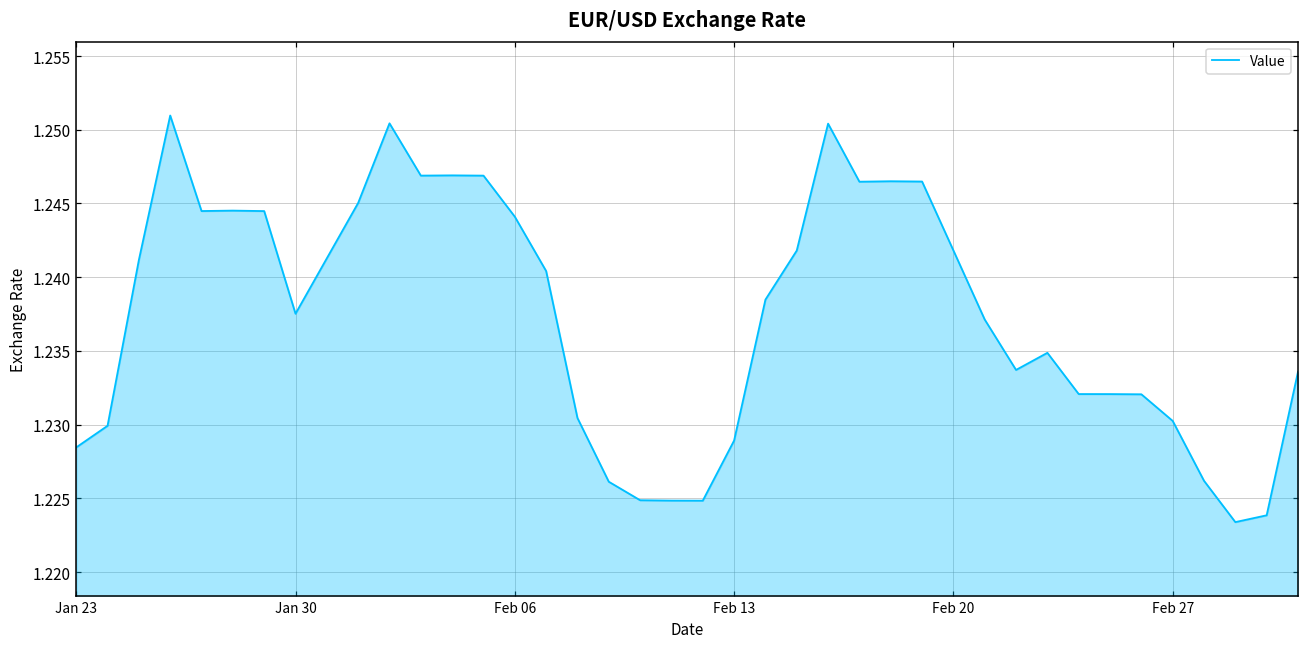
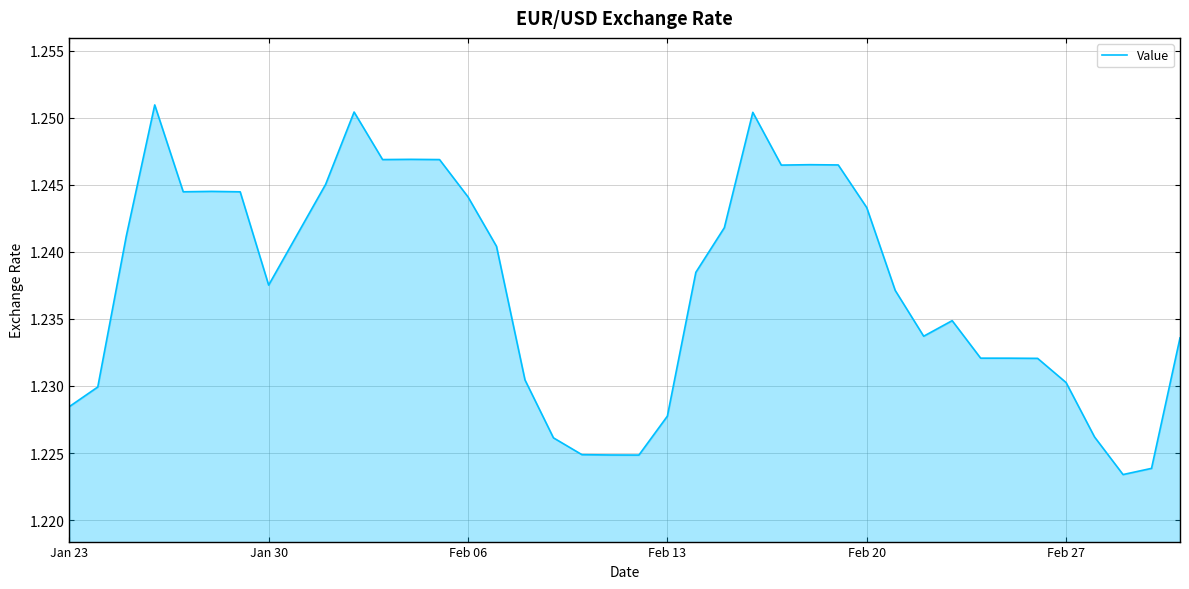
  {
    "Jan 23": 1.2285,
    "Jan 30": 1.2375,
    "Feb 06": 1.2441,
-   "Feb 13": 1.2289,
-   "Feb 20": 1.2418,
+   "Feb 13": 1.2277,
+   "Feb 20": 1.2433,
    "Feb 27": 1.2303
  }
